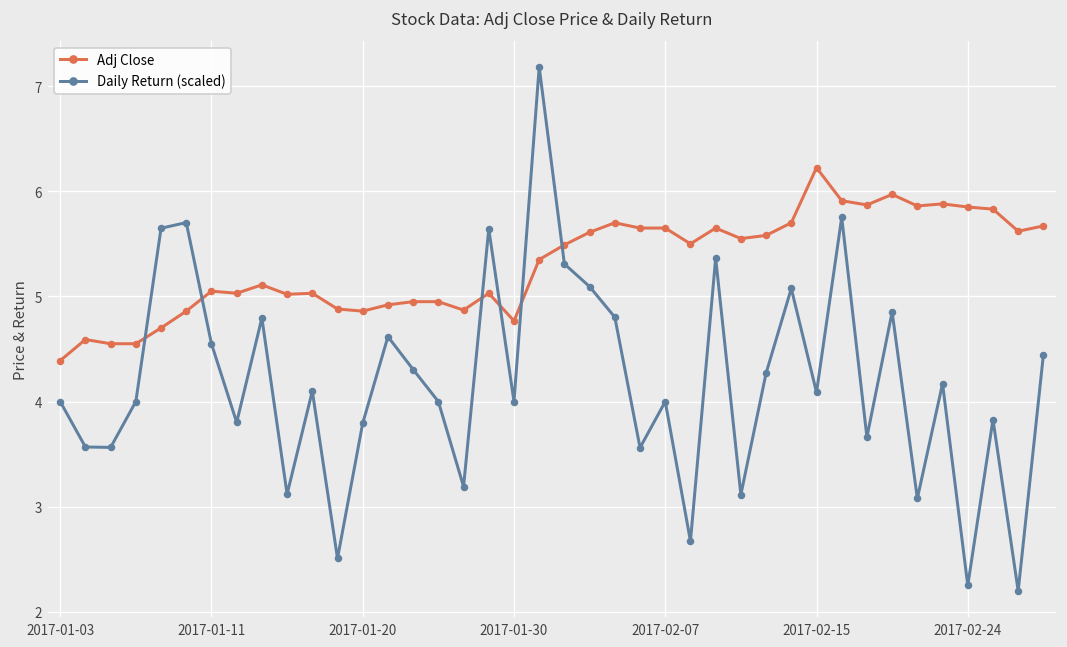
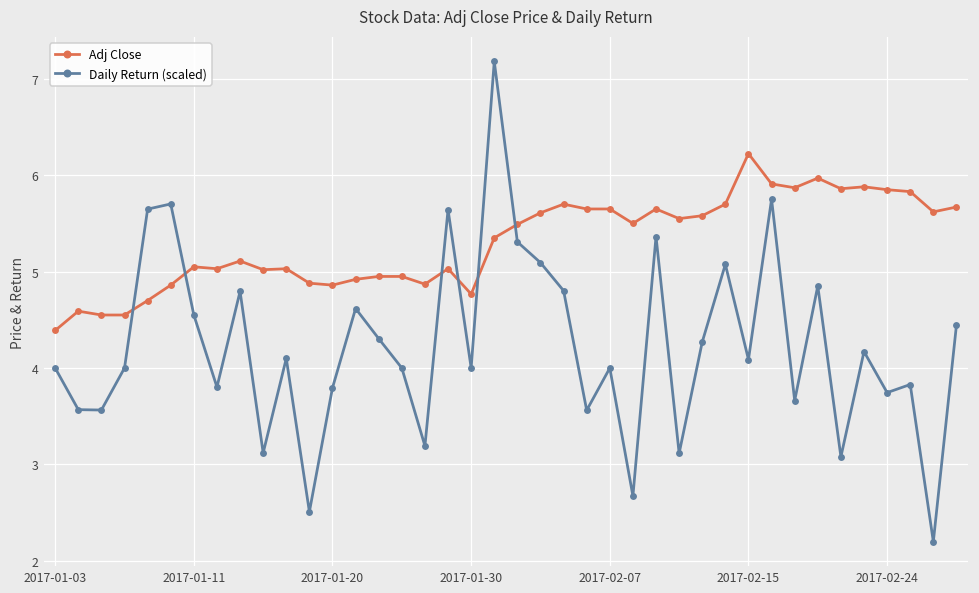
  {
    "Adj Close": {
      "2017-01-03": 4.4,
      "2017-01-11": 5.1,
      "2017-01-20": 4.9,
      "2017-01-30": 4.8,
      "2017-02-07": 5.7,
      "2017-02-15": 6.2,
      "2017-02-24": 5.8
    },
    "Daily Return (scaled)": {
      "2017-01-03": 4.0,
      "2017-01-11": 4.5,
      "2017-01-20": 3.8,
      "2017-01-30": 4.0,
      "2017-02-07": 4.0,
      "2017-02-15": 4.1,
-     "2017-02-24": 2.3
+     "2017-02-24": 3.7
    }
  }
